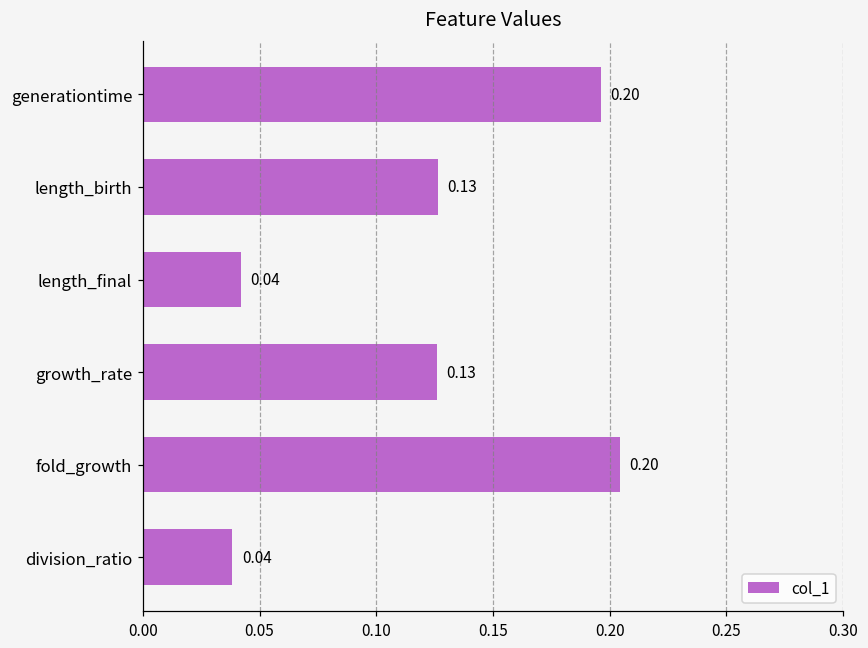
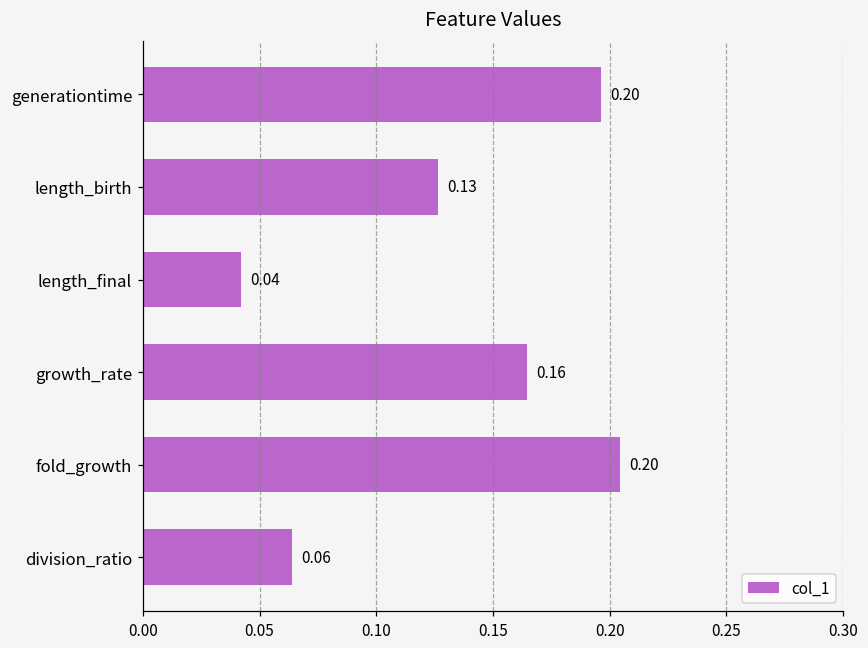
  {
    "generationtime": 0.20,
    "length_birth": 0.13,
    "length_final": 0.04,
-   "growth_rate": 0.13,
+   "growth_rate": 0.16,
    "fold_growth": 0.20,
-   "division_ratio": 0.04
+   "division_ratio": 0.06
  }
